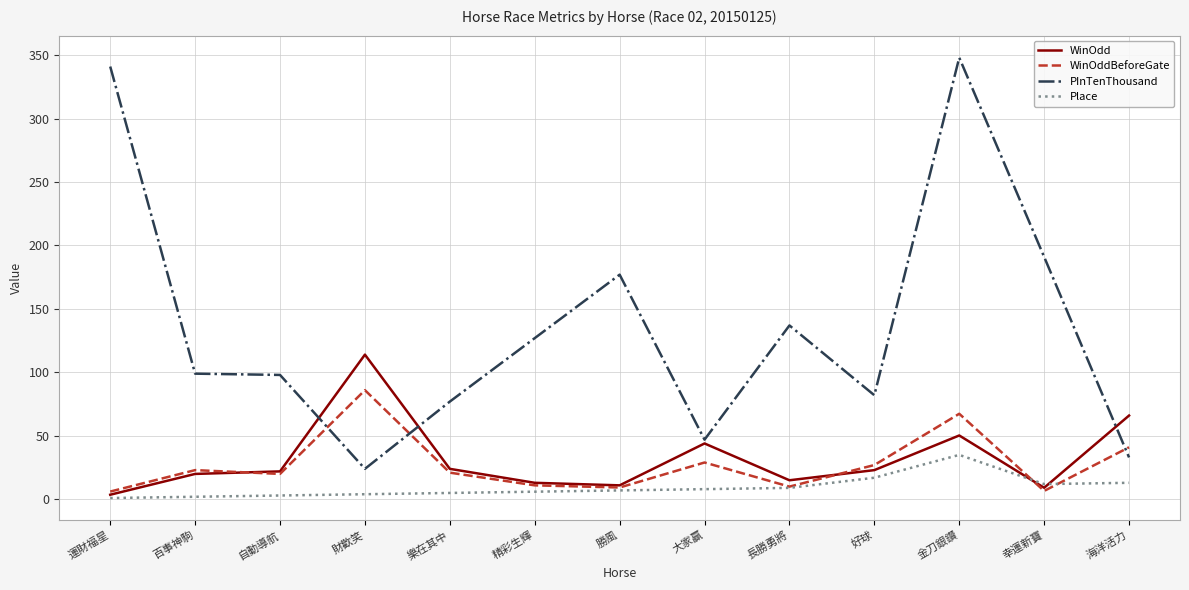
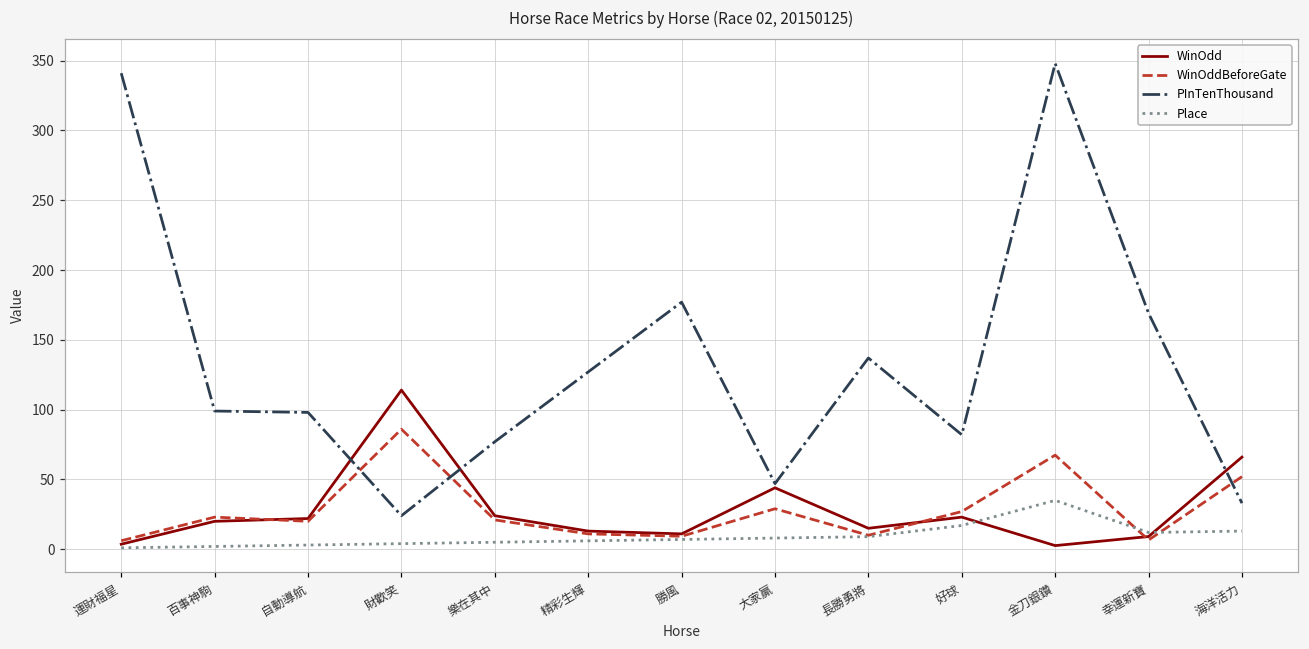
  {
    "WinOdd": {
      "運財福星": 4,
      "百事神駒": 20,
      "財歡笑": 114,
      "樂在其中": 24,
      "大家贏": 44,
      "長勝勇將": 15,
      "好球": 23,
-     "金刀銀鑽": 50,
+     "金刀銀鑽": 3,
      "幸運新寶": 9,
      "海洋活力": 66
    },
    "WinOddBeforeGate": {
      "運財福星": 6,
      "百事神駒": 23,
      "財歡笑": 86,
      "樂在其中": 21,
      "大家贏": 29,
      "好球": 27,
      "金刀銀鑽": 67,
      "幸運新寶": 7,
-     "海洋活力": 41
+     "海洋活力": 52
    },
    "PInTenThousand": {
      "運財福星": 341,
      "百事神駒": 99,
      "自動導航": 98,
      "財歡笑": 24,
      "樂在其中": 77,
      "精彩生輝": 127,
      "勝風": 177,
      "大家贏": 47,
      "長勝勇將": 137,
      "好球": 82,
      "金刀銀鑽": 348,
-     "幸運新寶": 191,
+     "幸運新寶": 169,
      "海洋活力": 33
    },
    "Place": {
      "運財福星": 1,
      "百事神駒": 2,
      "自動導航": 3,
      "財歡笑": 4,
      "樂在其中": 5,
      "精彩生輝": 6,
      "勝風": 7,
      "大家贏": 8,
      "好球": 17,
      "金刀銀鑽": 35,
      "幸運新寶": 12,
      "海洋活力": 13
    }
  }
